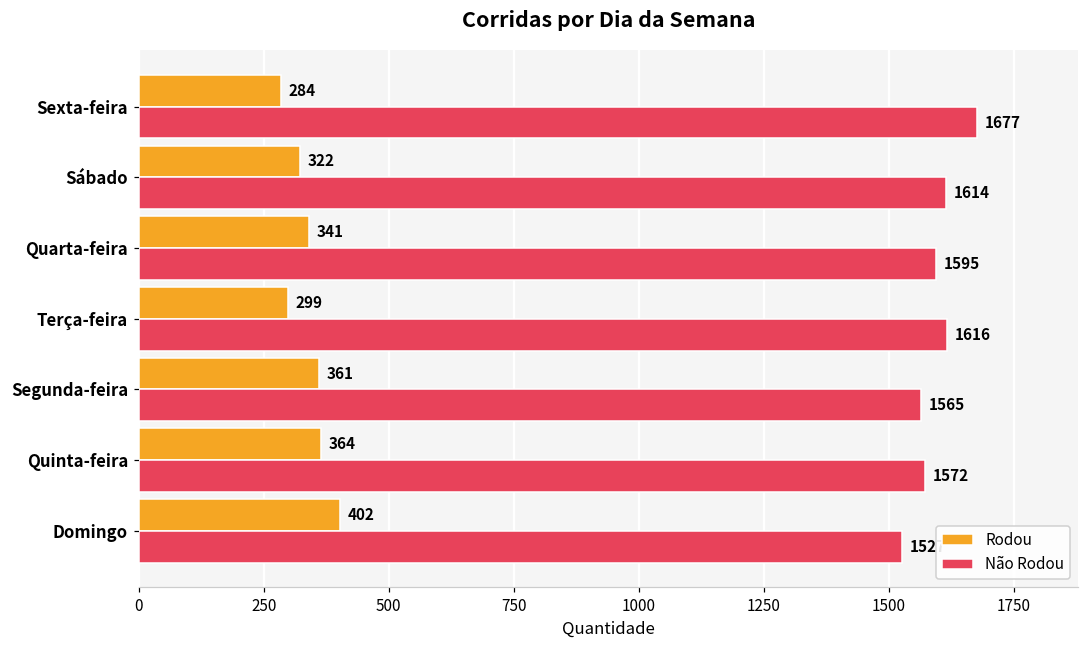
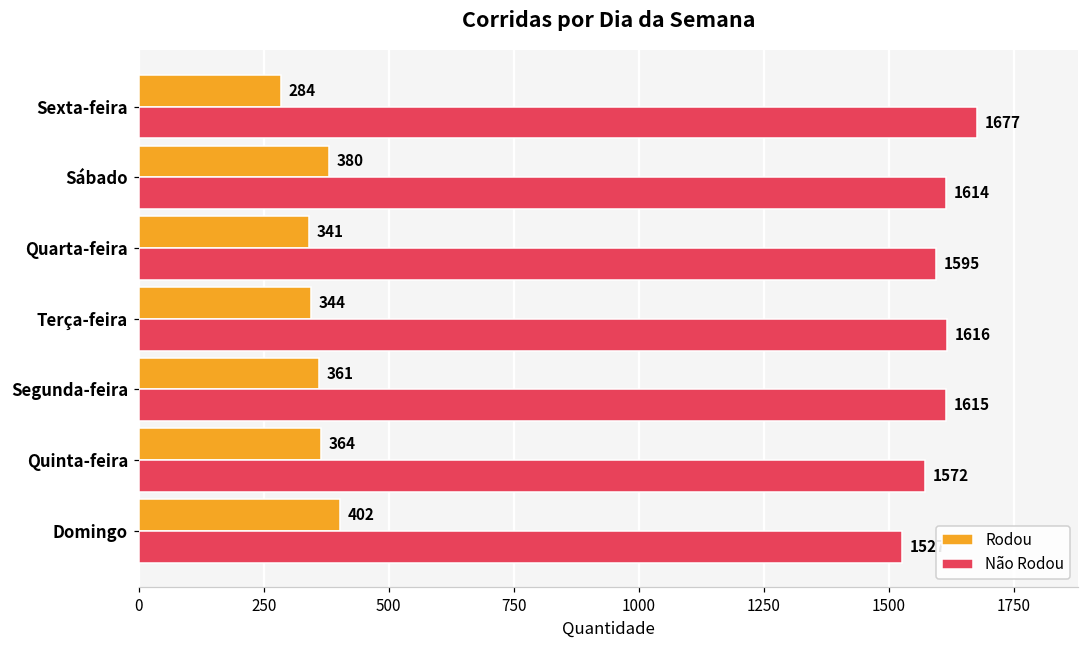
  {
    "Rodou": {
      "Sexta-feira": 284,
-     "Sábado": 322,
+     "Sábado": 380,
      "Quarta-feira": 341,
-     "Terça-feira": 299,
+     "Terça-feira": 344,
      "Segunda-feira": 361,
      "Quinta-feira": 364,
      "Domingo": 402
    },
    "Não Rodou": {
      "Sexta-feira": 1677,
      "Sábado": 1614,
      "Quarta-feira": 1595,
      "Terça-feira": 1616,
-     "Segunda-feira": 1565,
+     "Segunda-feira": 1615,
      "Quinta-feira": 1572
    }
  }
